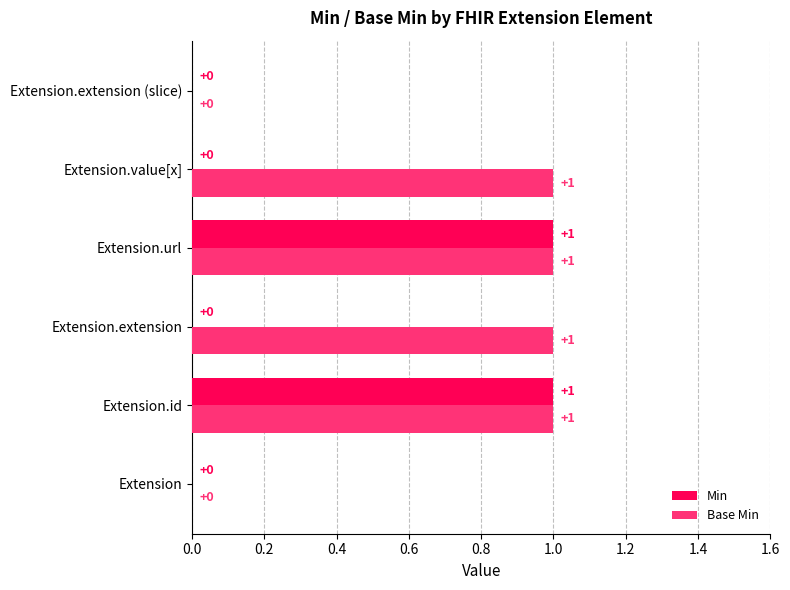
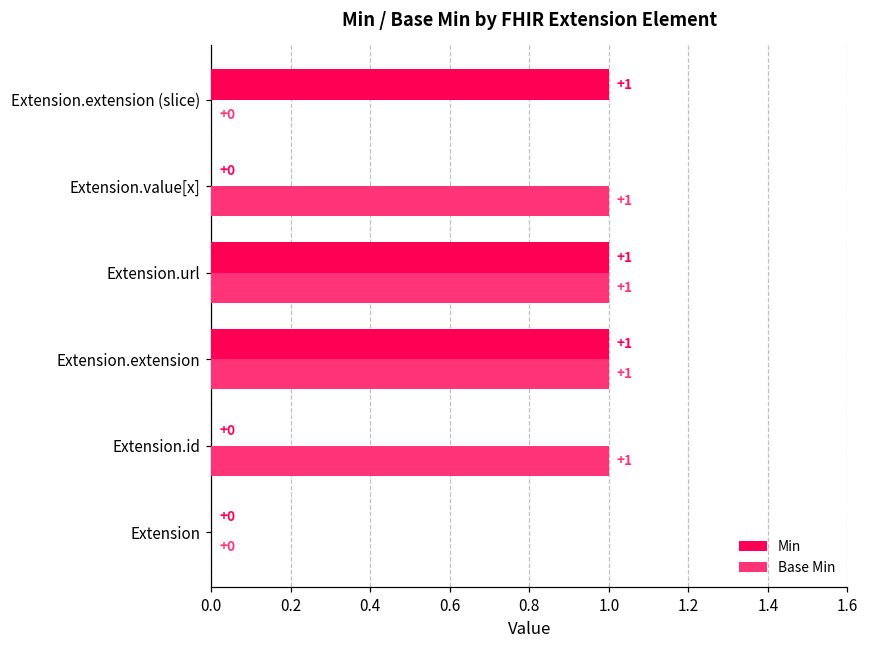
  {
    "Min": {
-     "Extension.extension (slice)": "+0",
+     "Extension.extension (slice)": "+1",
      "Extension.value[x]": "+0",
      "Extension.url": "+1",
-     "Extension.extension": "+0",
-     "Extension.id": "+1",
+     "Extension.extension": "+1",
+     "Extension.id": "+0",
      "Extension": "+0"
    },
    "Base Min": {
      "Extension.extension (slice)": "+0",
      "Extension.value[x]": "+1",
      "Extension.url": "+1",
      "Extension.extension": "+1",
      "Extension.id": "+1",
      "Extension": "+0"
    }
  }
